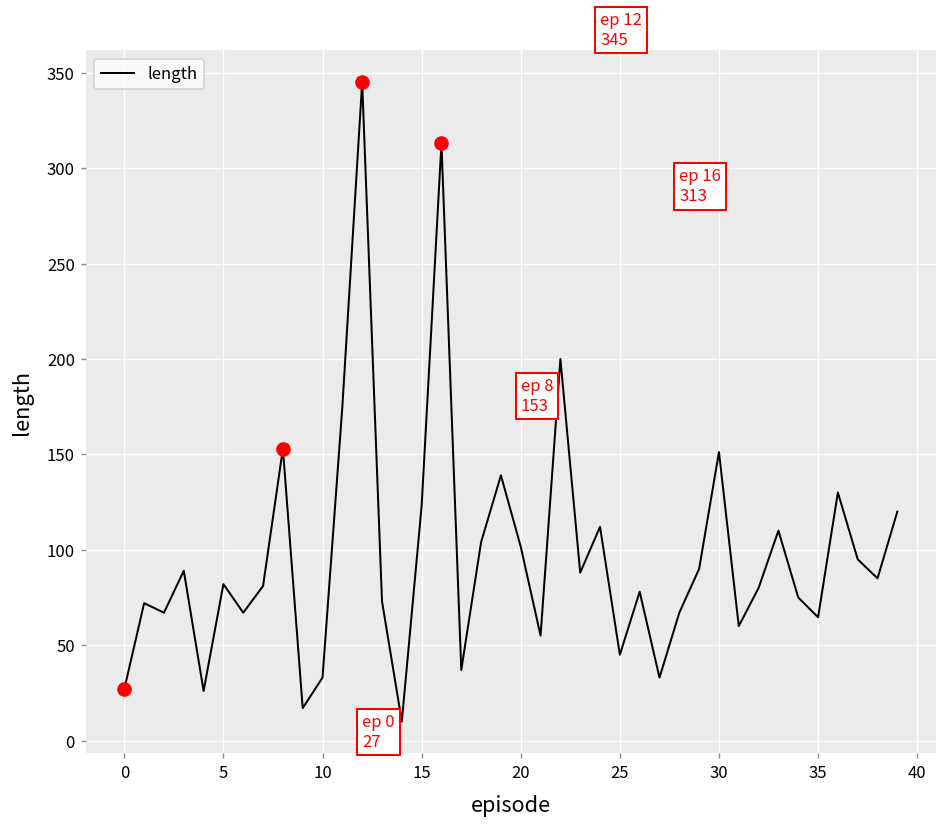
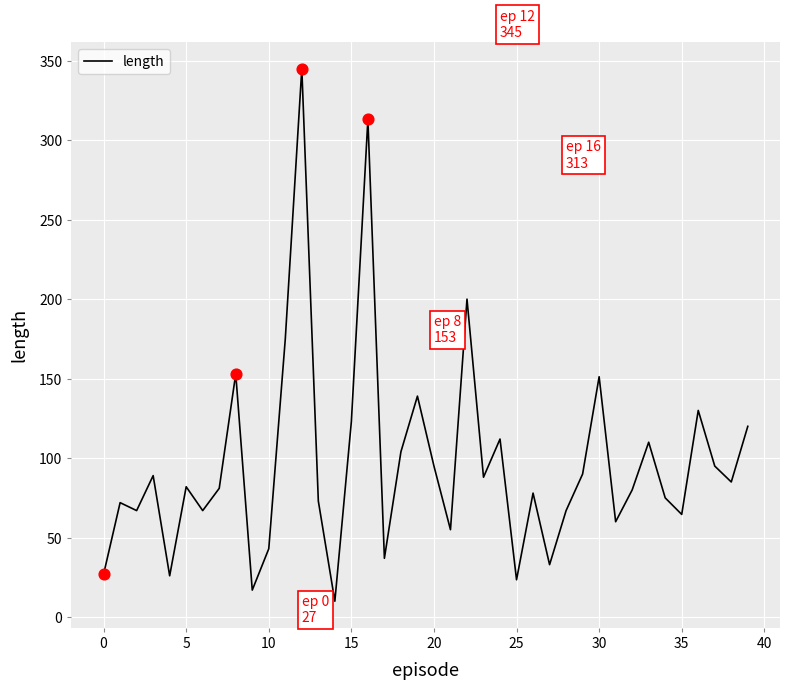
  {
    "length": {
      "5": 82,
-     "10": 33,
+     "10": 43,
      "15": 123,
-     "20": 102,
-     "25": 45,
+     "20": 95,
+     "25": 24,
      "30": 151,
      "35": 65
    }
  }
